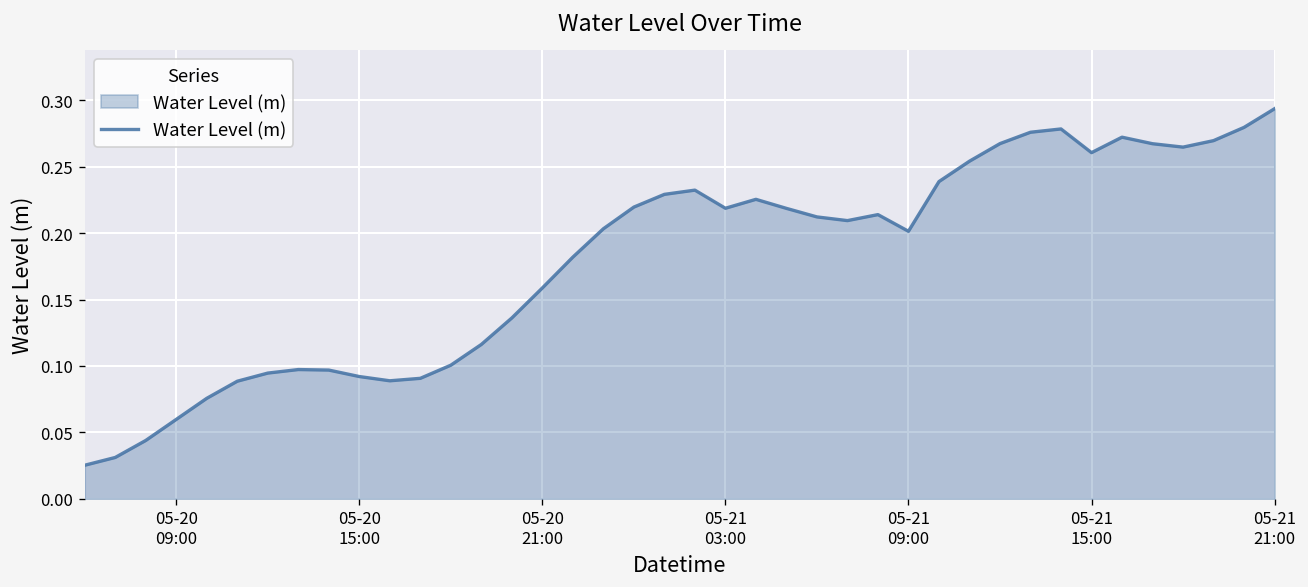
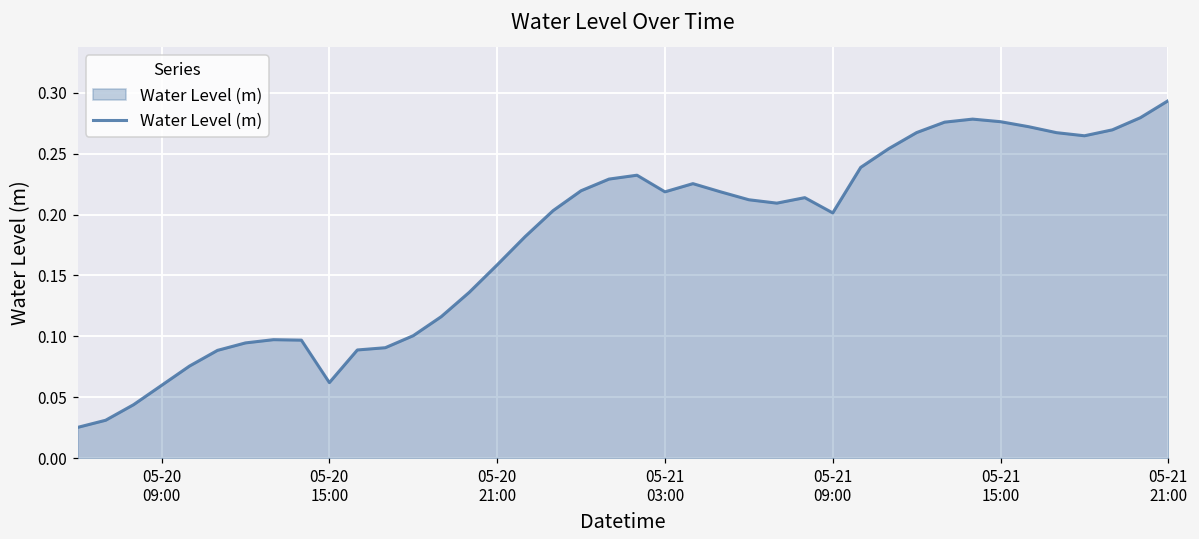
  {
    "05-20 09:00": 0.060,
-   "05-20 15:00": 0.092,
+   "05-20 15:00": 0.062,
    "05-20 21:00": 0.159,
    "05-21 03:00": 0.219,
    "05-21 09:00": 0.201,
-   "05-21 15:00": 0.261,
+   "05-21 15:00": 0.276,
    "05-21 21:00": 0.294
  }
